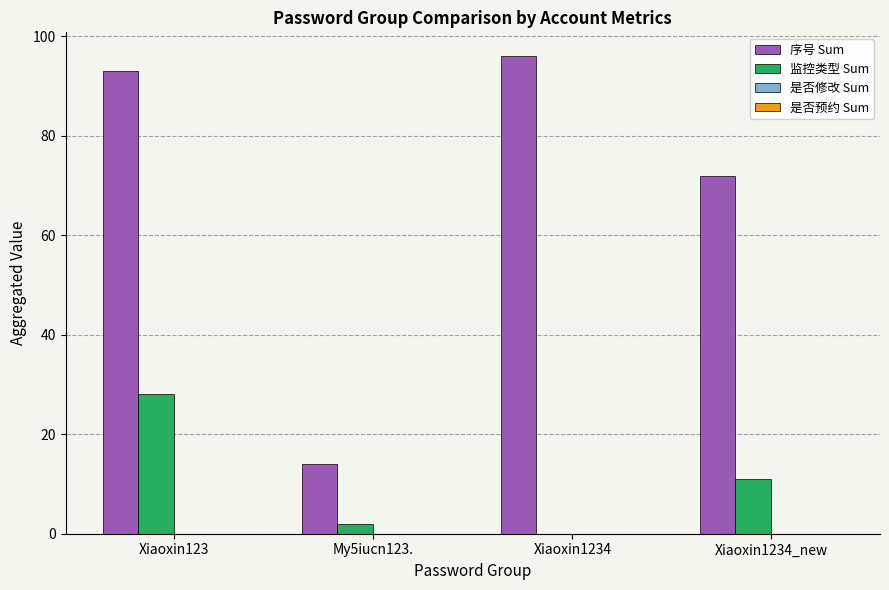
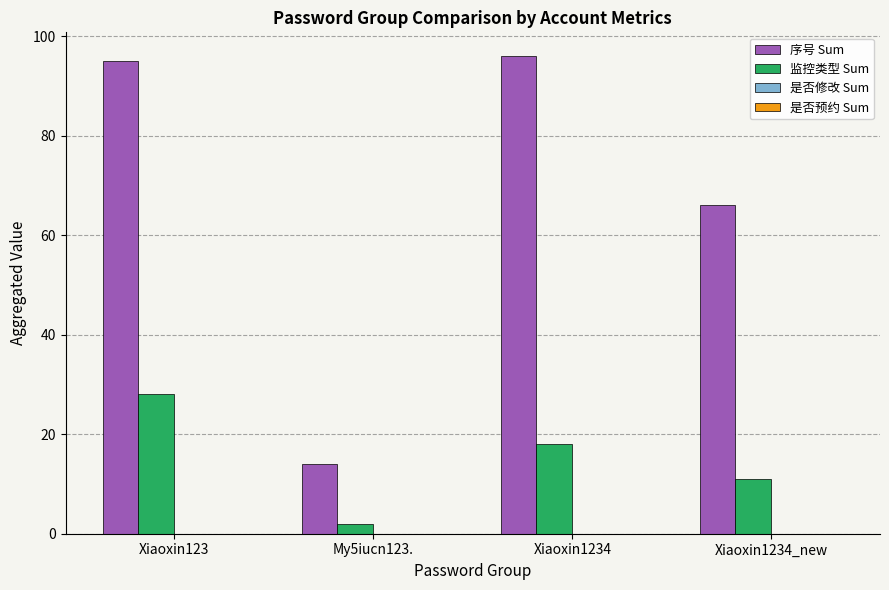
  {
    "序号 Sum": {
-     "Xiaoxin123": 93,
+     "Xiaoxin123": 95,
      "My5iucn123.": 14,
      "Xiaoxin1234": 96,
-     "Xiaoxin1234_new": 72
+     "Xiaoxin1234_new": 66
    },
    "监控类型 Sum": {
      "Xiaoxin123": 28,
      "My5iucn123.": 2,
-     "Xiaoxin1234": 0,
+     "Xiaoxin1234": 18,
      "Xiaoxin1234_new": 11
    },
    "是否修改 Sum": {
      "Xiaoxin123": 0,
      "My5iucn123.": 0,
      "Xiaoxin1234": 0,
      "Xiaoxin1234_new": 0
    },
    "是否预约 Sum": {
      "Xiaoxin123": 0,
      "My5iucn123.": 0,
      "Xiaoxin1234": 0,
      "Xiaoxin1234_new": 0
    }
  }
